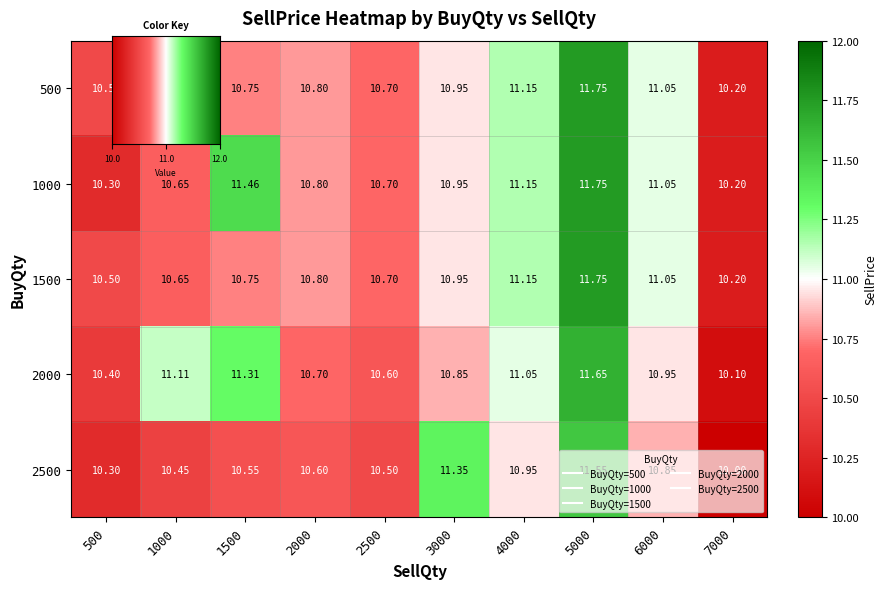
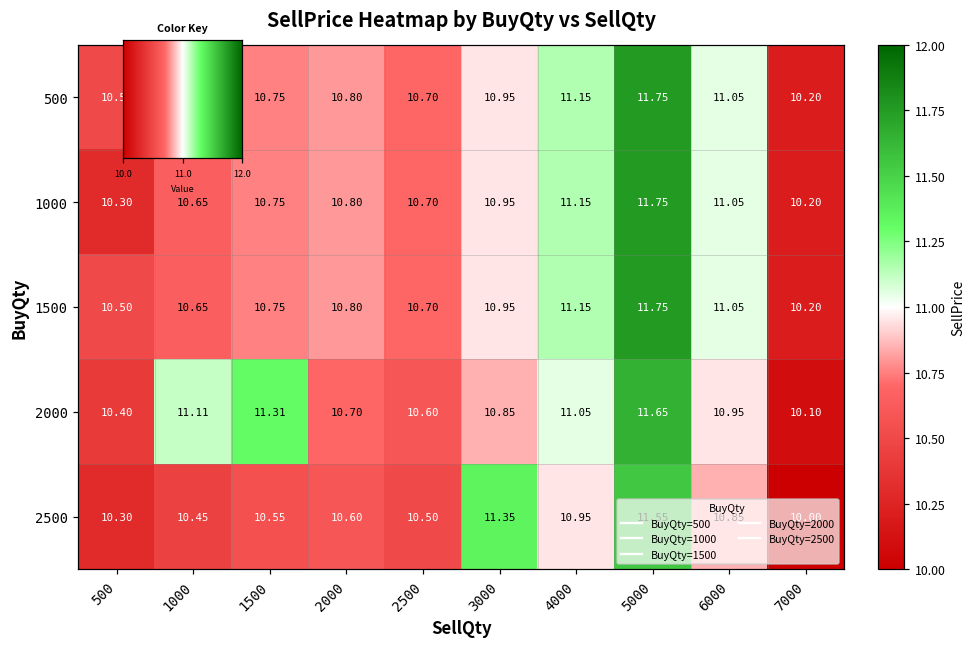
  {
    "500": {
      "500": 10.50,
      "1000": 10.65,
      "1500": 10.75,
      "2000": 10.80,
      "2500": 10.70,
      "3000": 10.95,
      "4000": 11.15,
      "5000": 11.75,
      "6000": 11.05,
      "7000": 10.20
    },
    "1000": {
      "500": 10.30,
      "1000": 10.65,
-     "1500": 11.46,
+     "1500": 10.75,
      "2000": 10.80,
      "2500": 10.70,
      "3000": 10.95,
      "4000": 11.15,
      "5000": 11.75,
      "6000": 11.05,
      "7000": 10.20
    },
    "1500": {
      "500": 10.50,
      "1000": 10.65,
      "1500": 10.75,
      "2000": 10.80,
      "2500": 10.70,
      "3000": 10.95,
      "4000": 11.15,
      "5000": 11.75,
      "6000": 11.05,
      "7000": 10.20
    },
    "2000": {
      "500": 10.40,
      "1000": 11.11,
      "1500": 11.31,
      "2000": 10.70,
      "2500": 10.60,
      "3000": 10.85,
      "4000": 11.05,
      "5000": 11.65,
      "6000": 10.95,
      "7000": 10.10
    },
    "2500": {
      "500": 10.30,
      "1000": 10.45,
      "1500": 10.55,
      "2000": 10.60,
      "2500": 10.50,
      "3000": 11.35,
      "4000": 10.95
    }
  }
